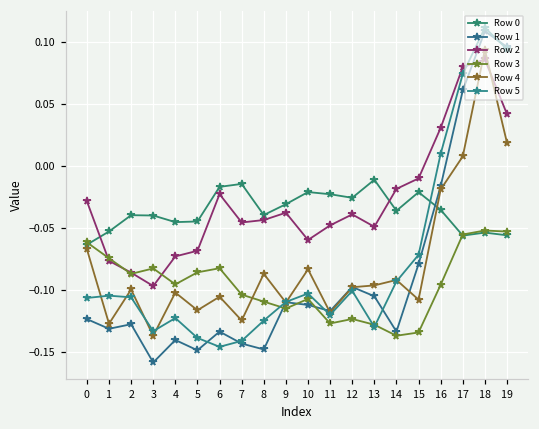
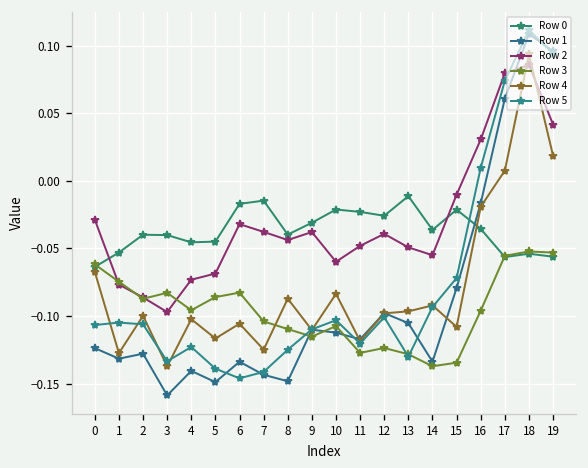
  {
    "Row 2": {
      "0": -0.029,
      "3": -0.097,
      "4": -0.073,
      "5": -0.069,
-     "6": -0.023,
-     "7": -0.046,
+     "6": -0.032,
+     "7": -0.038,
      "8": -0.044,
      "9": -0.038,
      "10": -0.060,
      "11": -0.048,
      "12": -0.039,
      "13": -0.049,
-     "14": -0.019,
+     "14": -0.055,
      "15": -0.010,
      "16": 0.031,
      "17": 0.080,
      "19": 0.042
    }
  }
